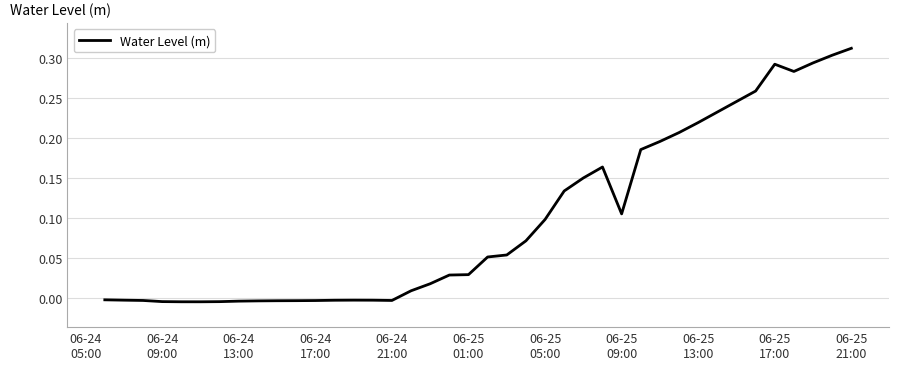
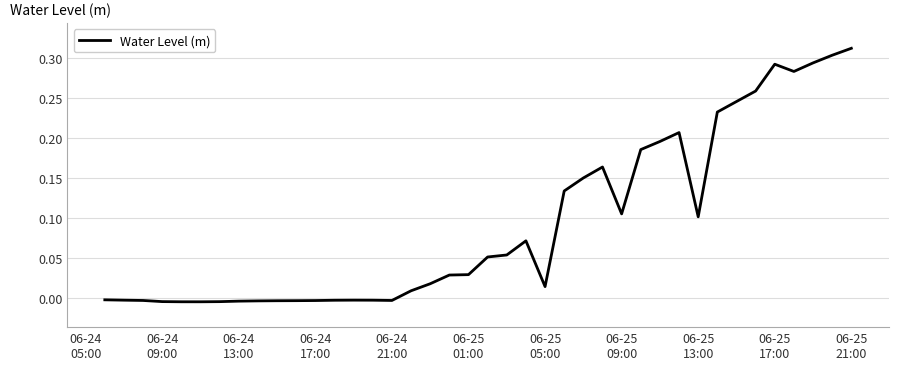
  {
    "06-24 09:00": 0.00,
    "06-24 13:00": 0.00,
    "06-24 17:00": 0.00,
    "06-24 21:00": 0.00,
    "06-25 01:00": 0.03,
-   "06-25 05:00": 0.10,
+   "06-25 05:00": 0.01,
    "06-25 09:00": 0.11,
-   "06-25 13:00": 0.22,
+   "06-25 13:00": 0.10,
    "06-25 17:00": 0.29,
    "06-25 21:00": 0.31
  }
